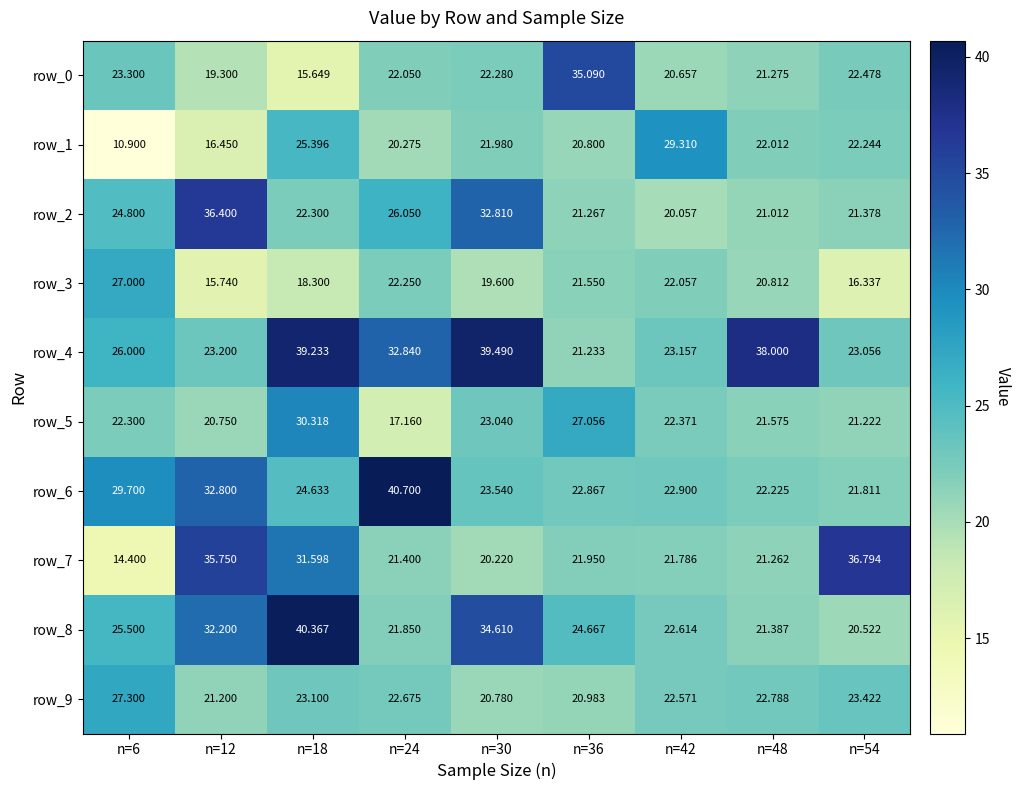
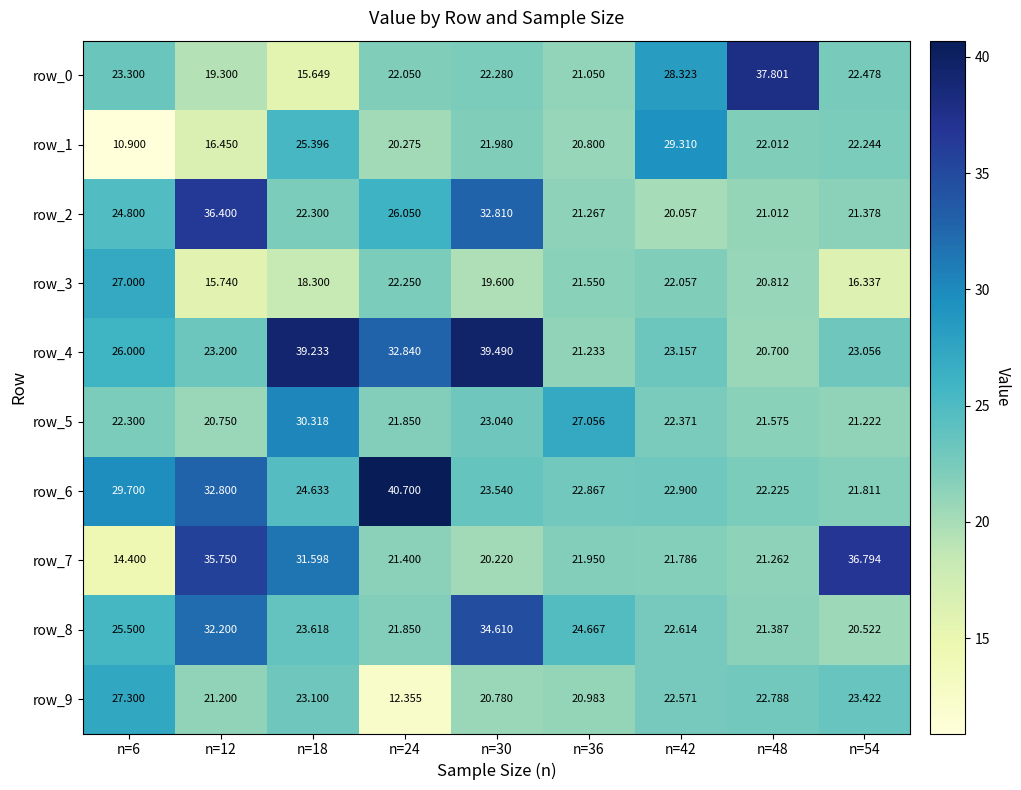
  {
    "row_0": {
      "n=6": 23.300,
      "n=12": 19.300,
      "n=18": 15.649,
      "n=24": 22.050,
      "n=30": 22.280,
-     "n=36": 35.090,
-     "n=42": 20.657,
-     "n=48": 21.275,
+     "n=36": 21.050,
+     "n=42": 28.323,
+     "n=48": 37.801,
      "n=54": 22.478
    },
    "row_1": {
      "n=6": 10.900,
      "n=12": 16.450,
      "n=18": 25.396,
      "n=24": 20.275,
      "n=30": 21.980,
      "n=36": 20.800,
      "n=42": 29.310,
      "n=48": 22.012,
      "n=54": 22.244
    },
    "row_2": {
      "n=6": 24.800,
      "n=12": 36.400,
      "n=18": 22.300,
      "n=24": 26.050,
      "n=30": 32.810,
      "n=36": 21.267,
      "n=42": 20.057,
      "n=48": 21.012,
      "n=54": 21.378
    },
    "row_3": {
      "n=6": 27.000,
      "n=12": 15.740,
      "n=18": 18.300,
      "n=24": 22.250,
      "n=30": 19.600,
      "n=36": 21.550,
      "n=42": 22.057,
      "n=48": 20.812,
      "n=54": 16.337
    },
    "row_4": {
      "n=6": 26.000,
      "n=12": 23.200,
      "n=18": 39.233,
      "n=24": 32.840,
      "n=30": 39.490,
      "n=36": 21.233,
      "n=42": 23.157,
-     "n=48": 38.000,
+     "n=48": 20.700,
      "n=54": 23.056
    },
    "row_5": {
      "n=6": 22.300,
      "n=12": 20.750,
      "n=18": 30.318,
-     "n=24": 17.160,
+     "n=24": 21.850,
      "n=30": 23.040,
      "n=36": 27.056,
      "n=42": 22.371,
      "n=48": 21.575,
      "n=54": 21.222
    },
    "row_6": {
      "n=6": 29.700,
      "n=12": 32.800,
      "n=18": 24.633,
      "n=24": 40.700,
      "n=30": 23.540,
      "n=36": 22.867,
      "n=42": 22.900,
      "n=48": 22.225,
      "n=54": 21.811
    },
    "row_7": {
      "n=6": 14.400,
      "n=12": 35.750,
      "n=18": 31.598,
      "n=24": 21.400,
      "n=30": 20.220,
      "n=36": 21.950,
      "n=42": 21.786,
      "n=48": 21.262,
      "n=54": 36.794
    },
    "row_8": {
      "n=6": 25.500,
      "n=12": 32.200,
-     "n=18": 40.367,
+     "n=18": 23.618,
      "n=24": 21.850,
      "n=30": 34.610,
      "n=36": 24.667,
      "n=42": 22.614,
      "n=48": 21.387,
      "n=54": 20.522
    },
    "row_9": {
      "n=6": 27.300,
      "n=12": 21.200,
      "n=18": 23.100,
-     "n=24": 22.675,
+     "n=24": 12.355,
      "n=30": 20.780,
      "n=36": 20.983,
      "n=42": 22.571,
      "n=48": 22.788,
      "n=54": 23.422
    }
  }
